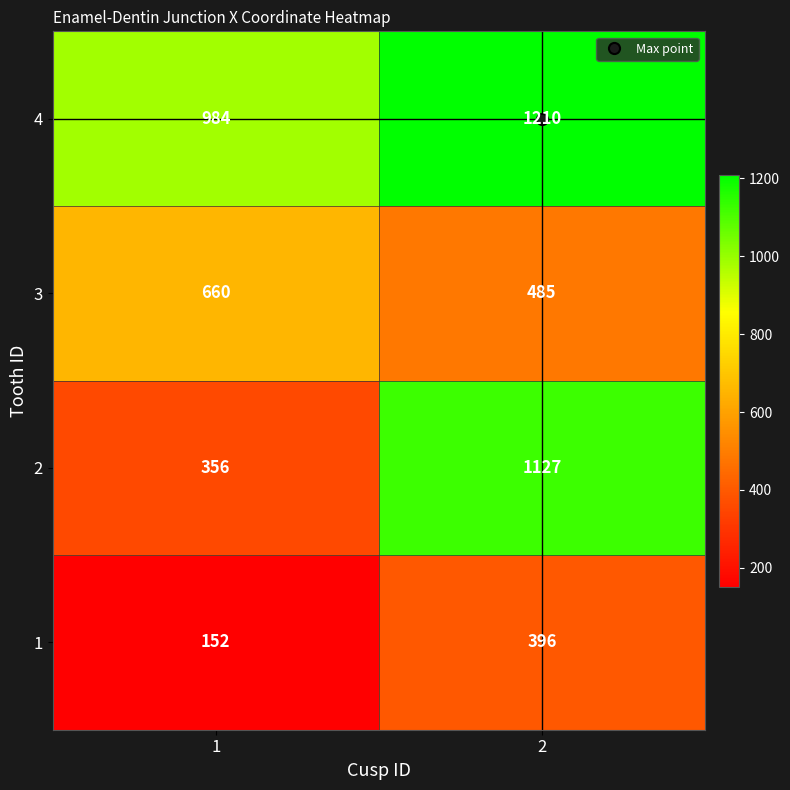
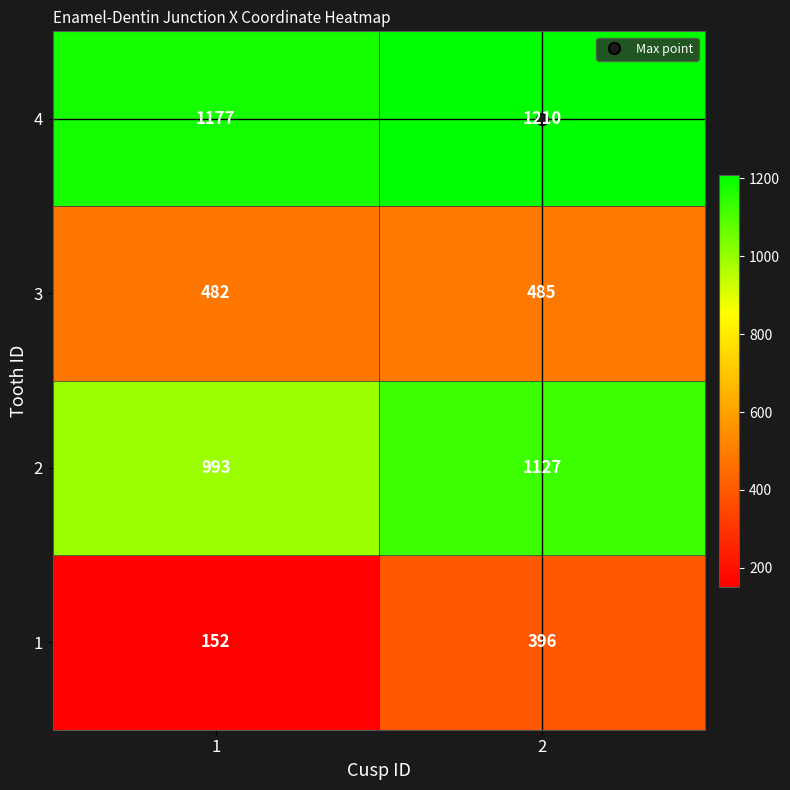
  {
    "4": {
-     "1": 984
+     "1": 1177
    },
    "3": {
-     "1": 660,
+     "1": 482,
      "2": 485
    },
    "2": {
-     "1": 356,
+     "1": 993,
      "2": 1127
    },
    "1": {
      "1": 152,
      "2": 396
    }
  }
